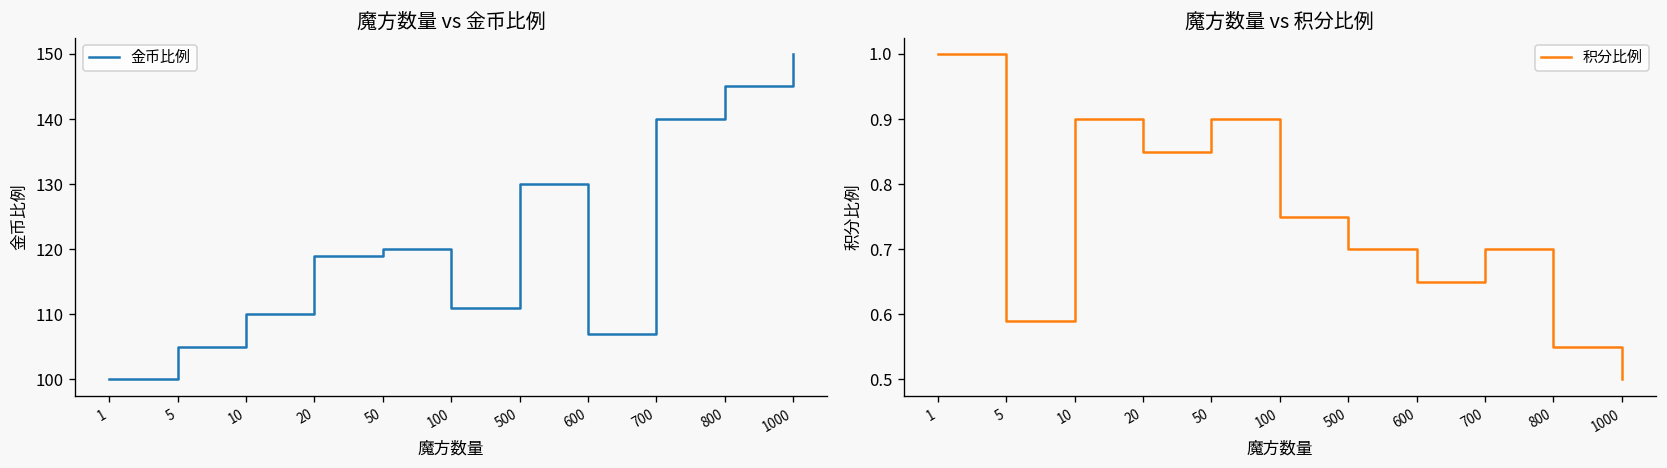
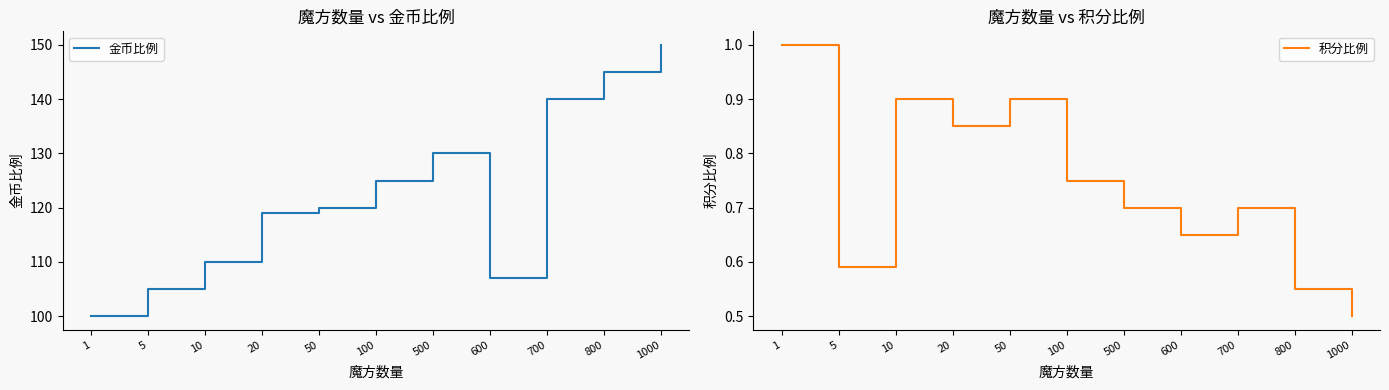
  {
    "魔方数量 vs 金币比例": {
      "1": 100,
      "5": 105,
      "10": 110,
      "20": 119,
      "50": 120,
-     "100": 111,
+     "100": 125,
      "500": 130,
      "600": 107,
      "700": 140,
      "800": 145,
      "1000": 150
    },
    "魔方数量 vs 积分比例": {
      "1": 1.00,
      "5": 0.59,
      "10": 0.90,
      "20": 0.85,
      "50": 0.90,
      "100": 0.75,
      "500": 0.70,
      "600": 0.65,
      "700": 0.70,
      "800": 0.55,
      "1000": 0.50
    }
  }
